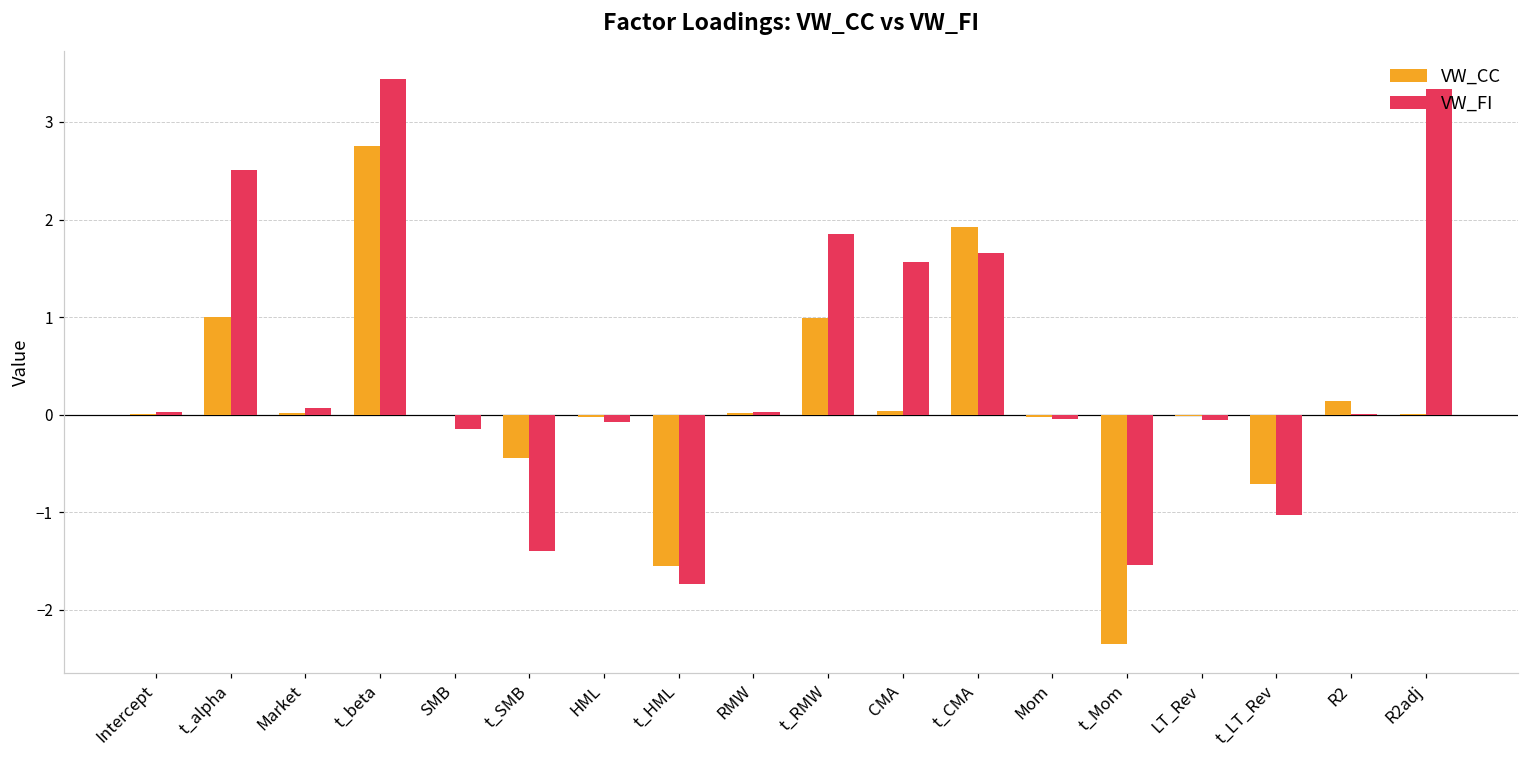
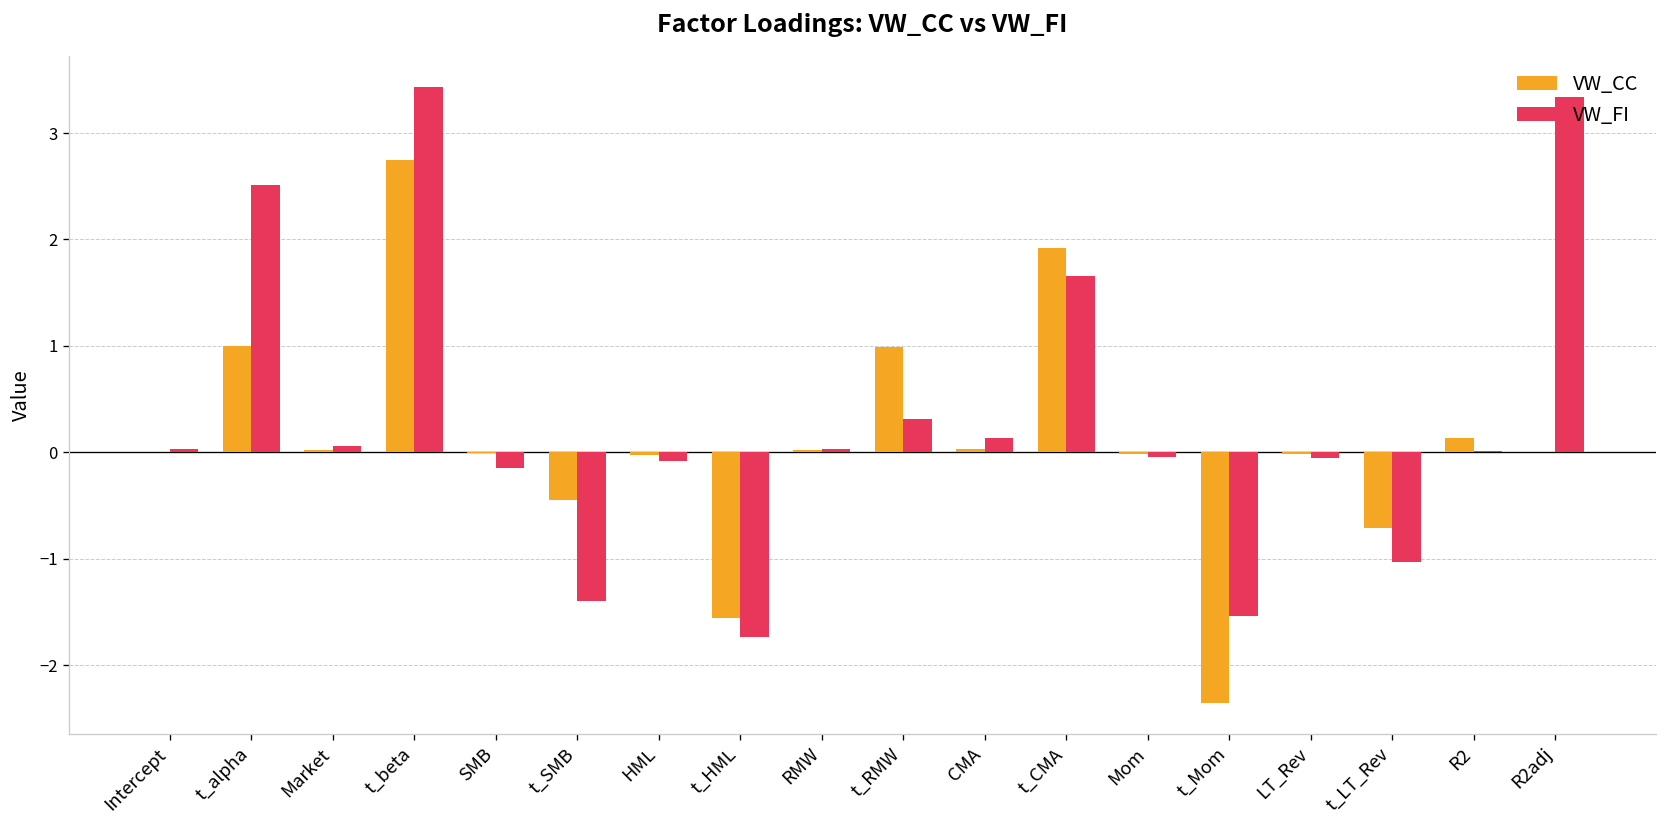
  {
    "VW_CC": {
      "t_alpha": 1.0,
      "t_beta": 2.8,
      "t_SMB": -0.4,
      "t_HML": -1.6,
      "t_RMW": 1.0,
      "CMA": 0.0,
      "t_CMA": 1.9,
      "t_Mom": -2.4,
      "t_LT_Rev": -0.7,
      "R2": 0.1
    },
    "VW_FI": {
      "Intercept": 0.0,
      "t_alpha": 2.5,
      "Market": 0.1,
      "t_beta": 3.4,
      "SMB": -0.1,
      "t_SMB": -1.4,
      "HML": -0.1,
      "t_HML": -1.7,
-     "t_RMW": 1.9,
-     "CMA": 1.6,
+     "t_RMW": 0.3,
+     "CMA": 0.1,
      "t_CMA": 1.7,
      "Mom": 0.0,
      "t_Mom": -1.5,
      "LT_Rev": 0.0,
      "t_LT_Rev": -1.0,
      "R2adj": 3.3
    }
  }
